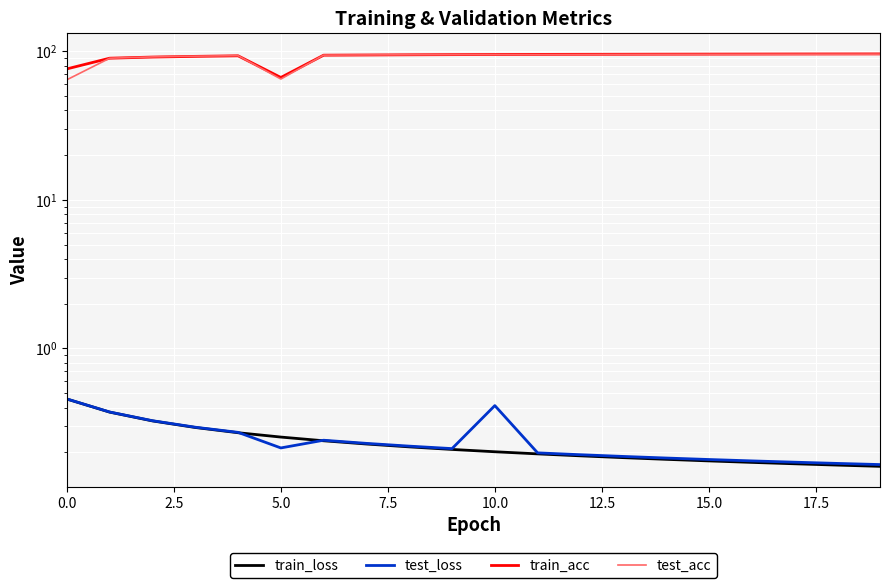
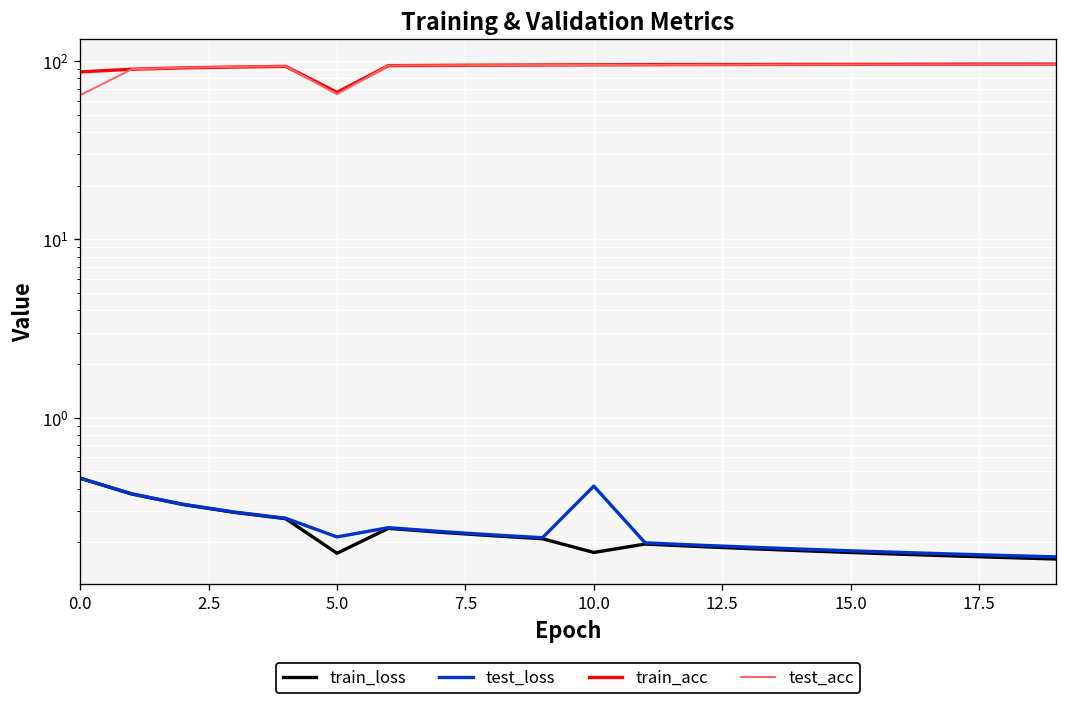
  {
    "train_loss": {
-     "5.0": 0.25,
-     "10.0": 0.20
+     "5.0": 0.17,
+     "10.0": 0.18
    },
    "test_loss": {
      "5.0": 0.21,
      "10.0": 0.41
    },
    "train_acc": {
-     "0.0": 80
+     "0.0": 90
    },
    "test_acc": {
      "0.0": 64
    }
  }
